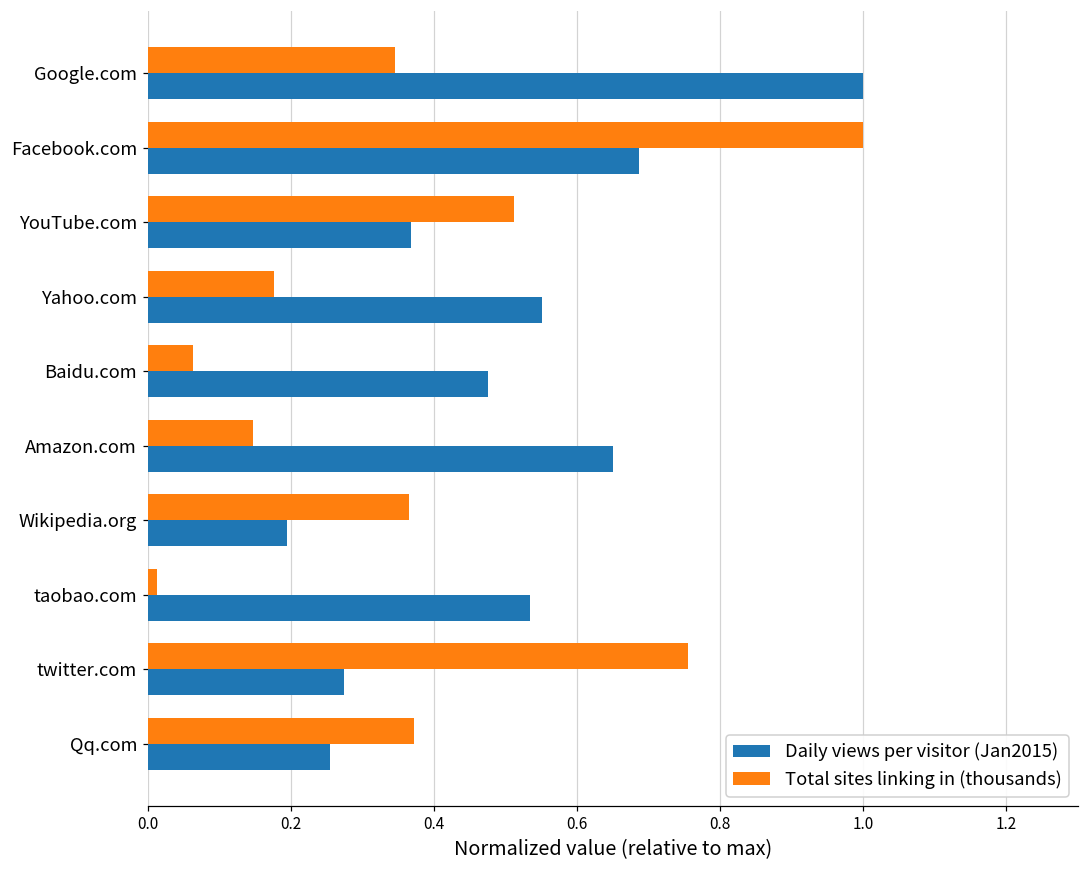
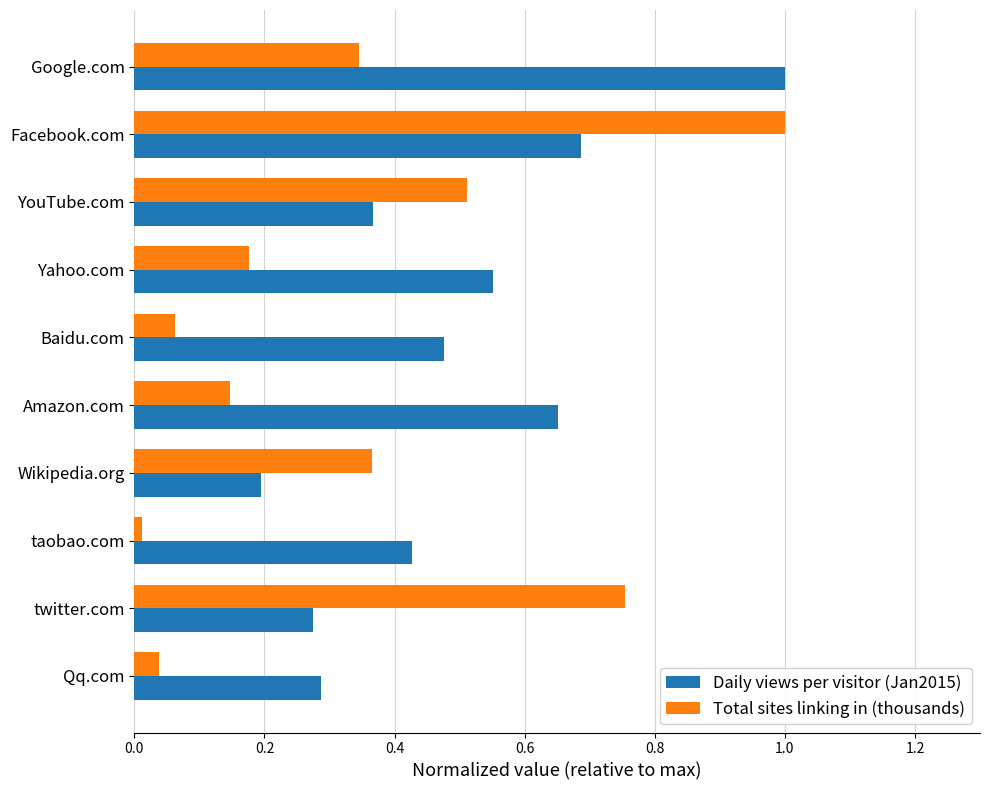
  {
    "Daily views per visitor (Jan2015)": {
      "Google.com": 1.00,
      "Facebook.com": 0.69,
      "YouTube.com": 0.37,
      "Yahoo.com": 0.55,
      "Baidu.com": 0.48,
      "Amazon.com": 0.65,
      "Wikipedia.org": 0.19,
-     "taobao.com": 0.53,
+     "taobao.com": 0.43,
      "twitter.com": 0.27,
-     "Qq.com": 0.25
+     "Qq.com": 0.29
    },
    "Total sites linking in (thousands)": {
      "Google.com": 0.35,
      "Facebook.com": 1.00,
      "YouTube.com": 0.51,
      "Yahoo.com": 0.18,
      "Baidu.com": 0.06,
      "Amazon.com": 0.15,
      "Wikipedia.org": 0.36,
      "taobao.com": 0.01,
      "twitter.com": 0.75,
-     "Qq.com": 0.37
+     "Qq.com": 0.04
    }
  }
